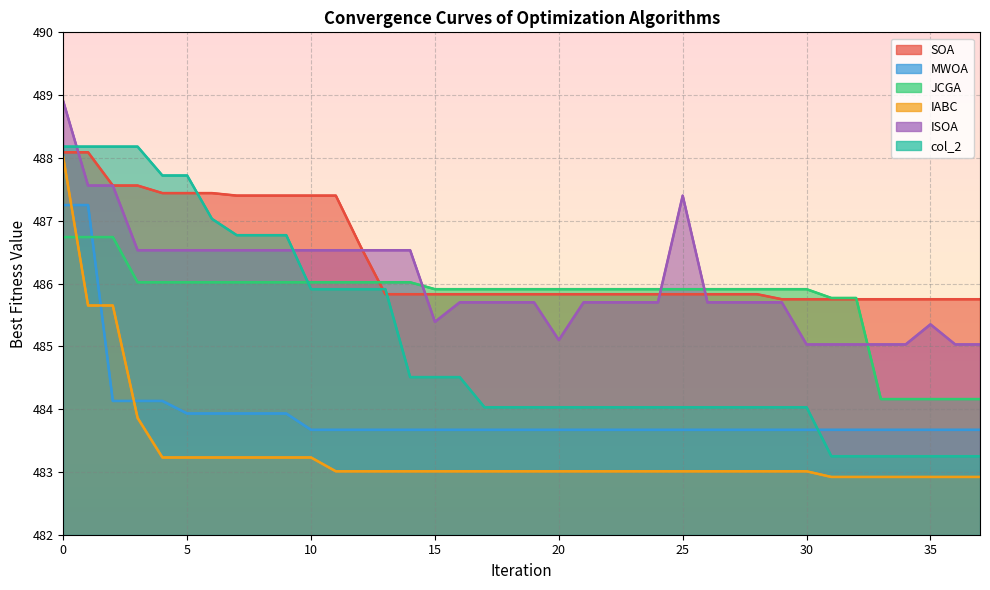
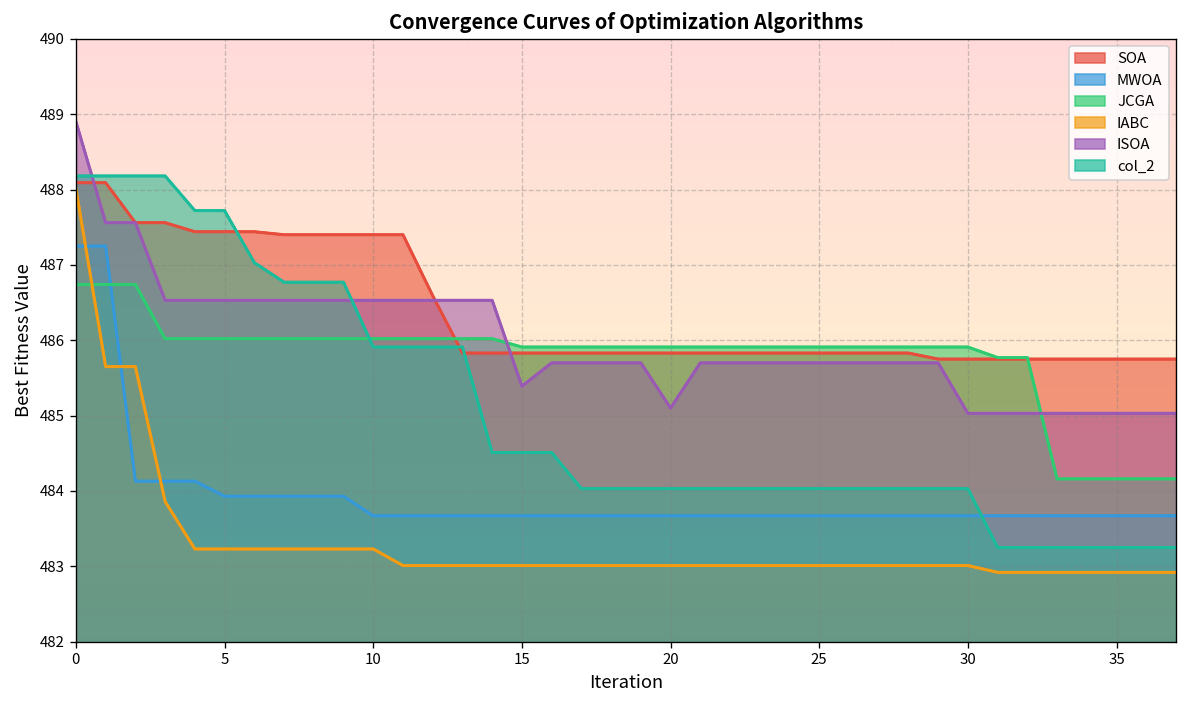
  {
    "ISOA": {
      "0": 488.9,
      "5": 486.5,
      "10": 486.5,
      "15": 485.4,
      "20": 485.1,
-     "25": 487.4,
+     "25": 485.7,
      "30": 485.0,
-     "35": 485.4
+     "35": 485.0
    }
  }
